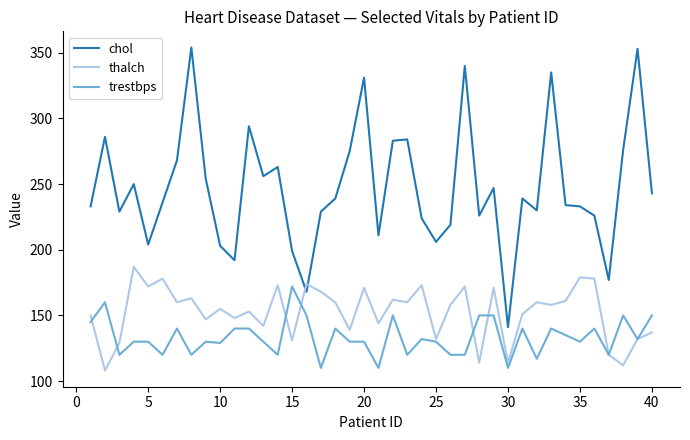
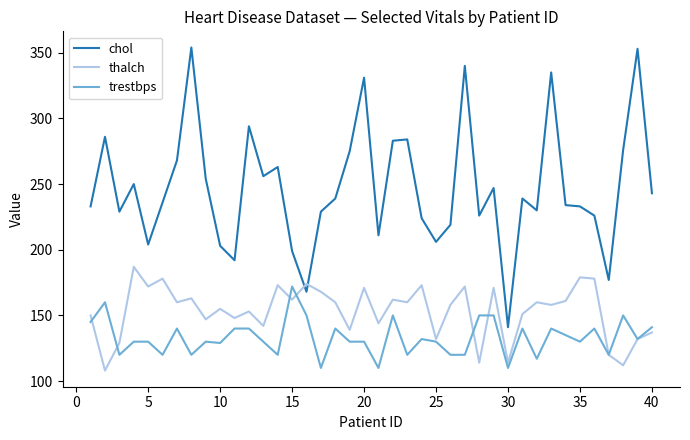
  {
    "chol": {
      "5": 204,
      "10": 203,
      "15": 199,
      "20": 331,
      "25": 206,
      "30": 141,
      "35": 233,
      "40": 243
    },
    "thalch": {
      "5": 172,
      "10": 155,
-     "15": 131,
+     "15": 162,
      "20": 171,
      "25": 132,
      "30": 114,
      "35": 179,
      "40": 137
    },
    "trestbps": {
      "5": 130,
      "10": 129,
      "15": 172,
      "20": 130,
      "25": 130,
      "30": 110,
      "35": 130,
-     "40": 150
+     "40": 141
    }
  }
